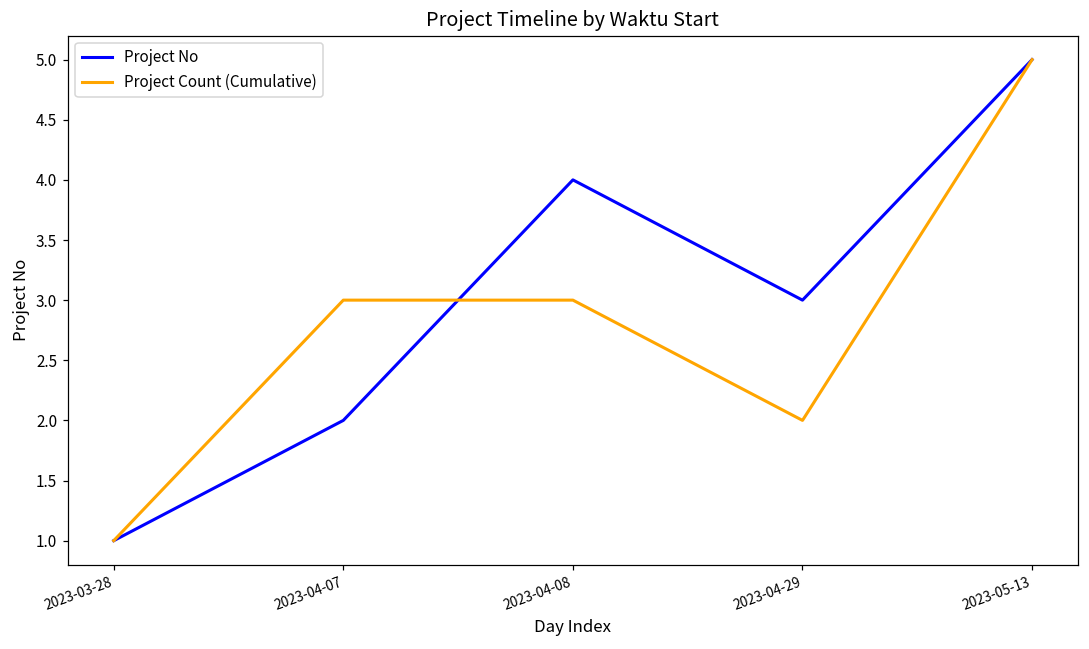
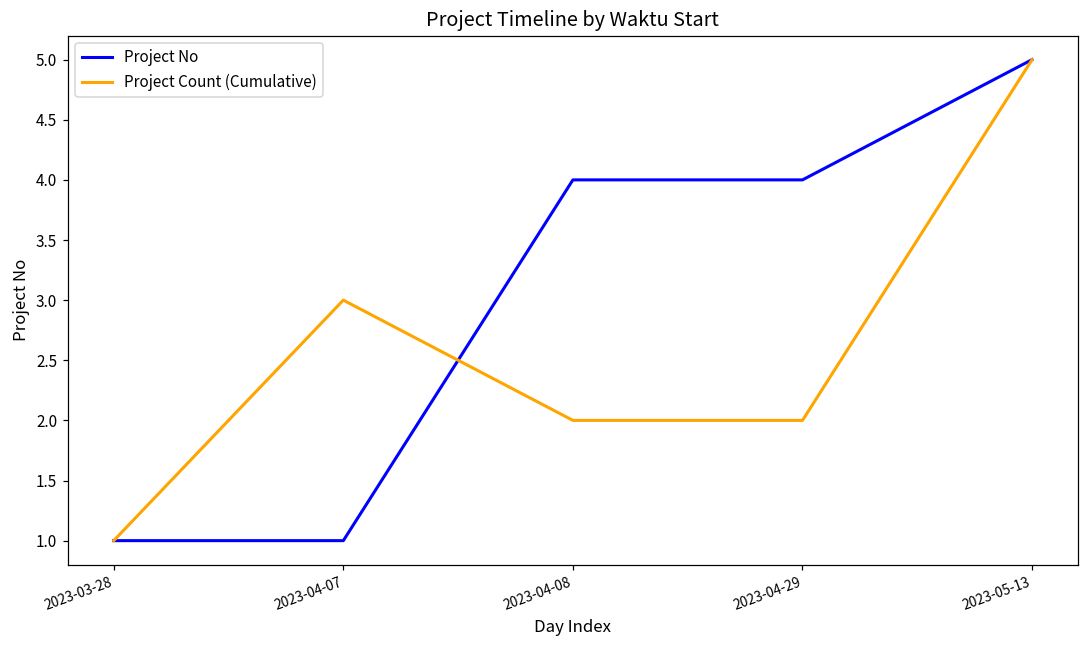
  {
    "Project No": {
-     "2023-04-07": 2,
+     "2023-04-07": 1,
      "2023-04-08": 4,
-     "2023-04-29": 3
+     "2023-04-29": 4
    },
    "Project Count (Cumulative)": {
      "2023-04-07": 3,
-     "2023-04-08": 3,
+     "2023-04-08": 2,
      "2023-04-29": 2
    }
  }
